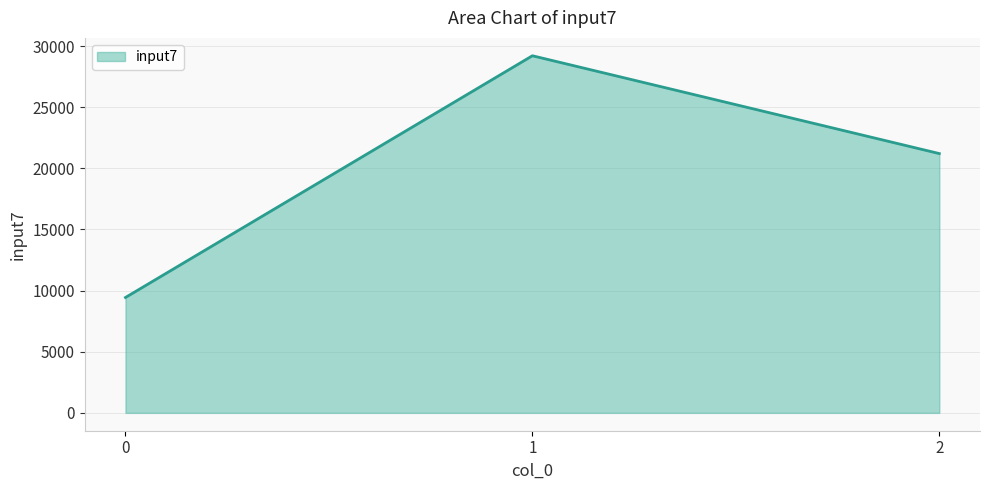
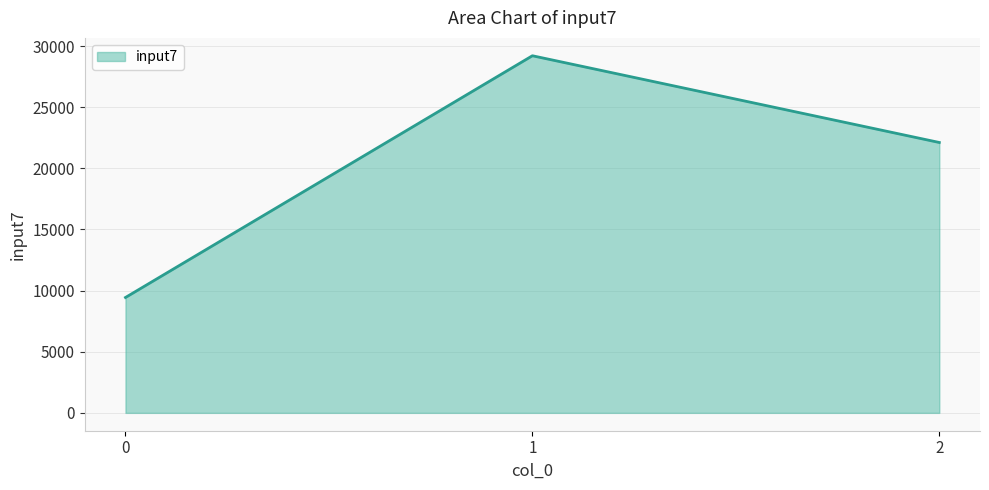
  {
    "0": 9400,
    "1": 29200,
-   "2": 21200
+   "2": 22100
  }
